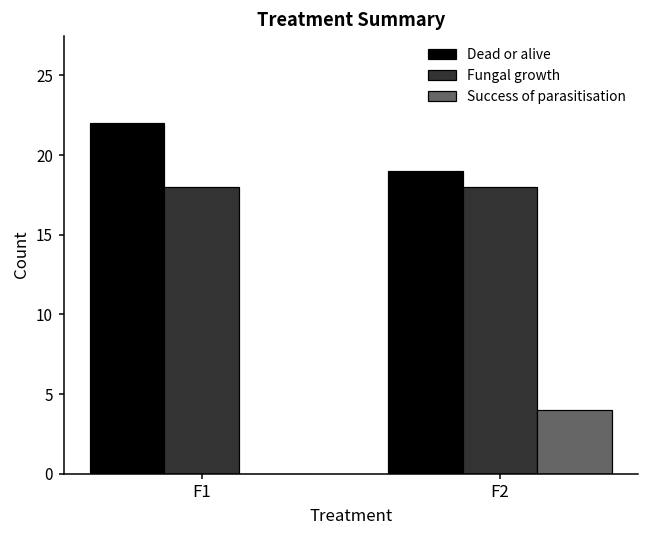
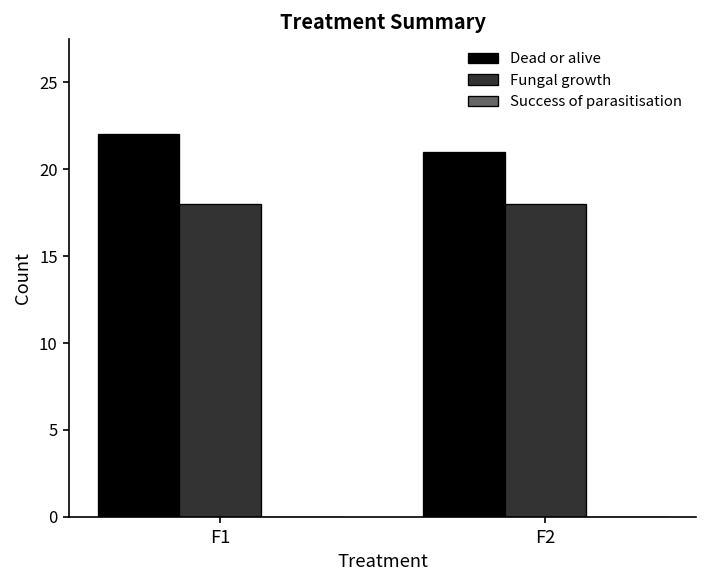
  {
    "Dead or alive": {
      "F1": 22,
-     "F2": 19
+     "F2": 21
    },
    "Fungal growth": {
      "F1": 18,
      "F2": 18
    },
    "Success of parasitisation": {
      "F1": 0,
-     "F2": 4
+     "F2": 0
    }
  }
